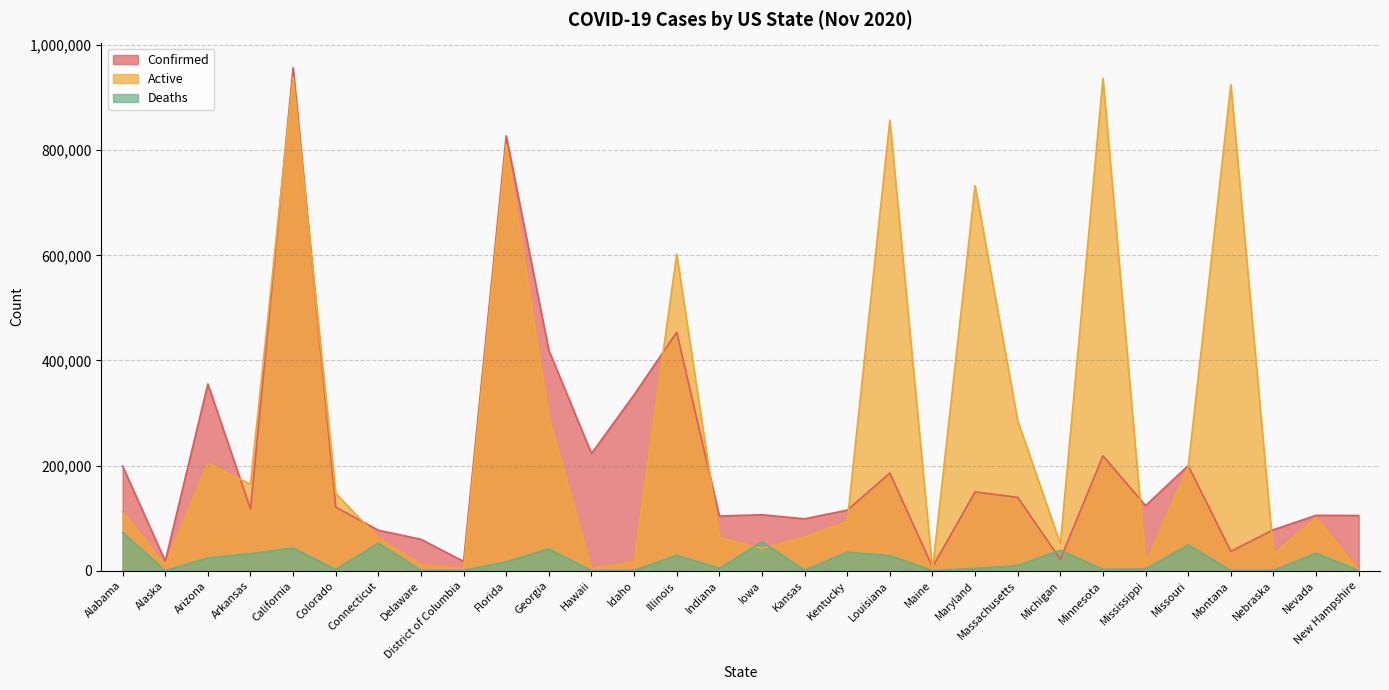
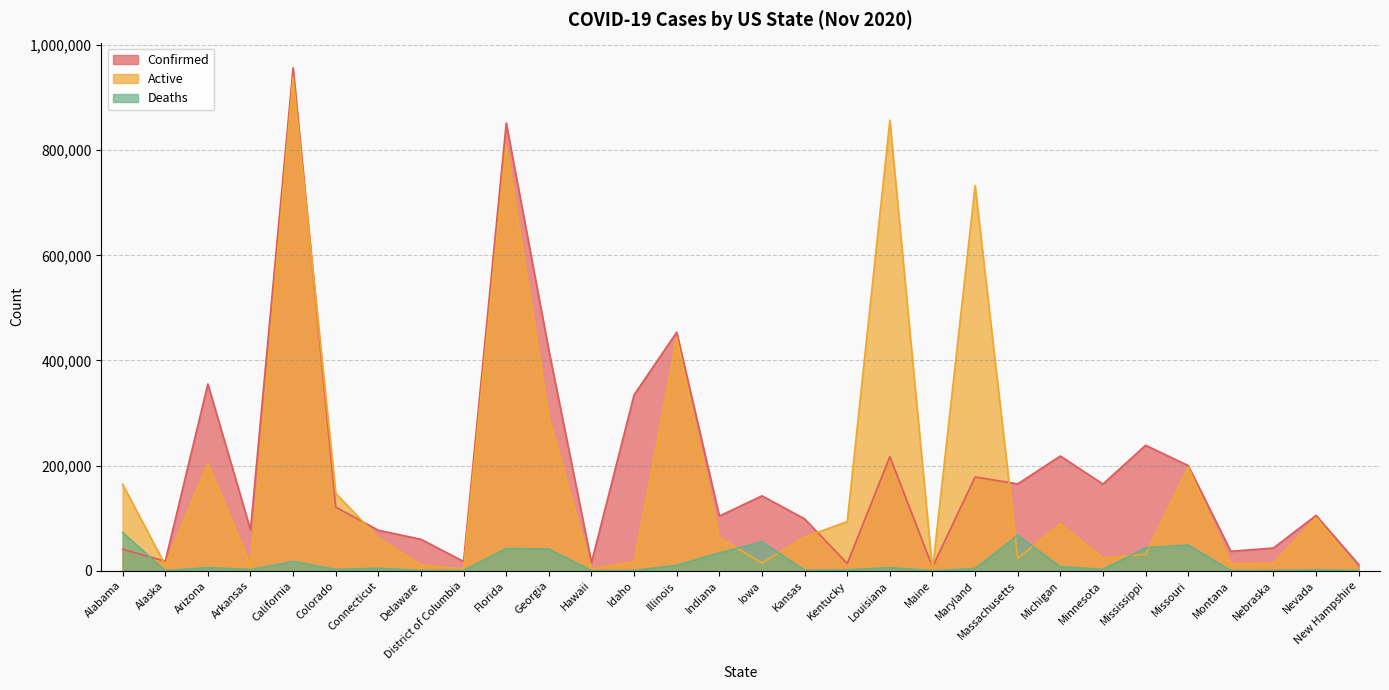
  {
    "Confirmed": {
-     "Alabama": "200,000",
+     "Alabama": "40,000",
      "Alaska": "20,000",
      "Arizona": "360,000",
-     "Arkansas": "120,000",
+     "Arkansas": "80,000",
      "California": "960,000",
      "Colorado": "120,000",
      "Connecticut": "80,000",
      "Delaware": "60,000",
      "District of Columbia": "20,000",
-     "Florida": "830,000",
+     "Florida": "850,000",
      "Georgia": "420,000",
-     "Hawaii": "220,000",
+     "Hawaii": "20,000",
      "Idaho": "330,000",
      "Illinois": "450,000",
      "Indiana": "100,000",
-     "Iowa": "110,000",
+     "Iowa": "140,000",
      "Kansas": "100,000",
-     "Kentucky": "120,000",
-     "Louisiana": "190,000",
+     "Kentucky": "10,000",
+     "Louisiana": "220,000",
      "Maine": "10,000",
-     "Maryland": "150,000",
-     "Massachusetts": "140,000",
-     "Michigan": "20,000",
-     "Minnesota": "220,000",
-     "Mississippi": "120,000",
+     "Maryland": "180,000",
+     "Massachusetts": "170,000",
+     "Michigan": "220,000",
+     "Minnesota": "160,000",
+     "Mississippi": "240,000",
      "Montana": "40,000",
-     "Nebraska": "80,000",
-     "New Hampshire": "110,000"
+     "Nebraska": "40,000",
+     "New Hampshire": "10,000"
    },
    "Active": {
-     "Alabama": "110,000",
+     "Alabama": "160,000",
      "Alaska": "10,000",
      "Arizona": "200,000",
-     "Arkansas": "160,000",
+     "Arkansas": "10,000",
      "California": "940,000",
      "Colorado": "150,000",
      "Connecticut": "60,000",
      "Delaware": "10,000",
      "Florida": "810,000",
      "Georgia": "290,000",
      "Idaho": "20,000",
-     "Illinois": "600,000",
+     "Illinois": "440,000",
      "Indiana": "60,000",
-     "Iowa": "40,000",
+     "Iowa": "10,000",
      "Kansas": "60,000",
      "Kentucky": "90,000",
      "Louisiana": "860,000",
      "Maryland": "730,000",
-     "Massachusetts": "290,000",
-     "Michigan": "50,000",
-     "Minnesota": "940,000",
-     "Mississippi": "10,000",
-     "Montana": "920,000",
-     "Nebraska": "30,000"
+     "Massachusetts": "20,000",
+     "Michigan": "90,000",
+     "Minnesota": "20,000",
+     "Mississippi": "30,000",
+     "Montana": "10,000",
+     "Nebraska": "10,000"
    },
    "Deaths": {
      "Alabama": "70,000",
      "Alaska": "0",
-     "Arizona": "20,000",
-     "Arkansas": "30,000",
-     "California": "40,000",
+     "Arizona": "10,000",
+     "Arkansas": "0",
+     "California": "20,000",
      "Colorado": "0",
-     "Connecticut": "50,000",
+     "Connecticut": "0",
      "Delaware": "0",
-     "Florida": "20,000",
+     "Florida": "40,000",
      "Georgia": "40,000",
      "Idaho": "0",
-     "Illinois": "30,000",
-     "Indiana": "0",
+     "Illinois": "10,000",
+     "Indiana": "30,000",
      "Iowa": "60,000",
      "Kansas": "0",
-     "Kentucky": "40,000",
-     "Louisiana": "30,000",
+     "Kentucky": "0",
+     "Louisiana": "10,000",
      "Maryland": "0",
-     "Massachusetts": "10,000",
-     "Michigan": "40,000",
+     "Massachusetts": "70,000",
+     "Michigan": "10,000",
      "Minnesota": "0",
-     "Mississippi": "0",
+     "Mississippi": "40,000",
      "Missouri": "50,000",
      "Montana": "0",
      "Nebraska": "0",
-     "Nevada": "30,000"
+     "Nevada": "0"
    }
  }
